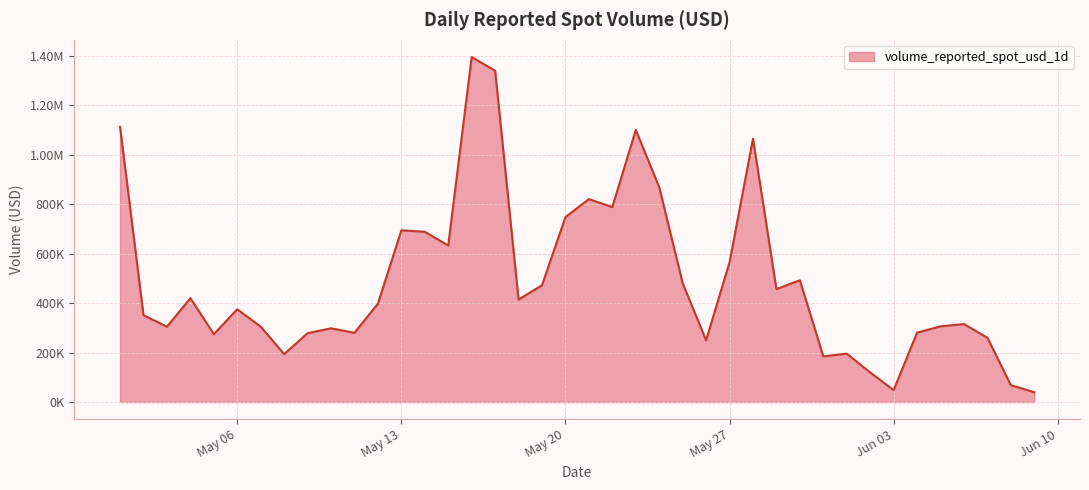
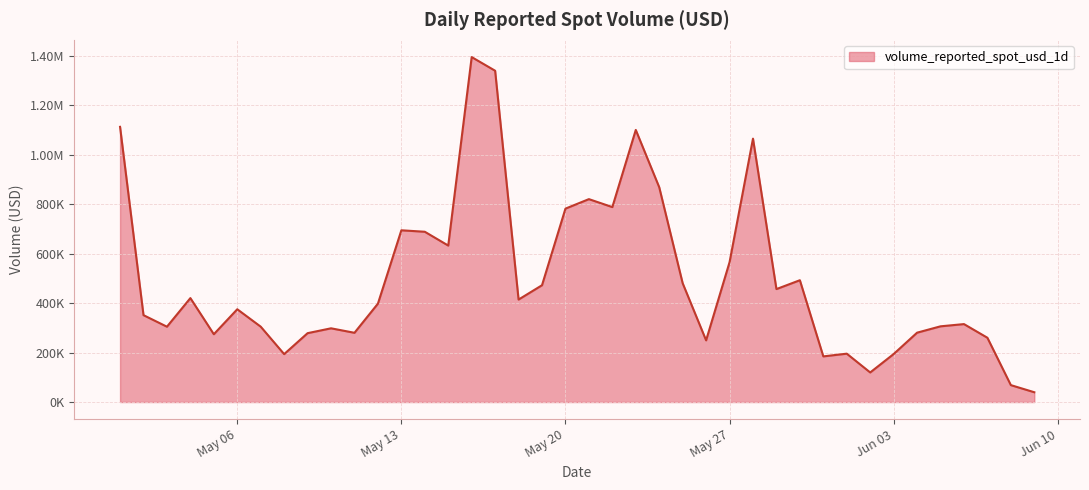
  {
    "May 06": 380000,
    "May 13": 690000,
-   "May 20": 750000,
+   "May 20": 780000,
    "May 27": 570000,
-   "Jun 03": 50000
+   "Jun 03": 190000
  }
